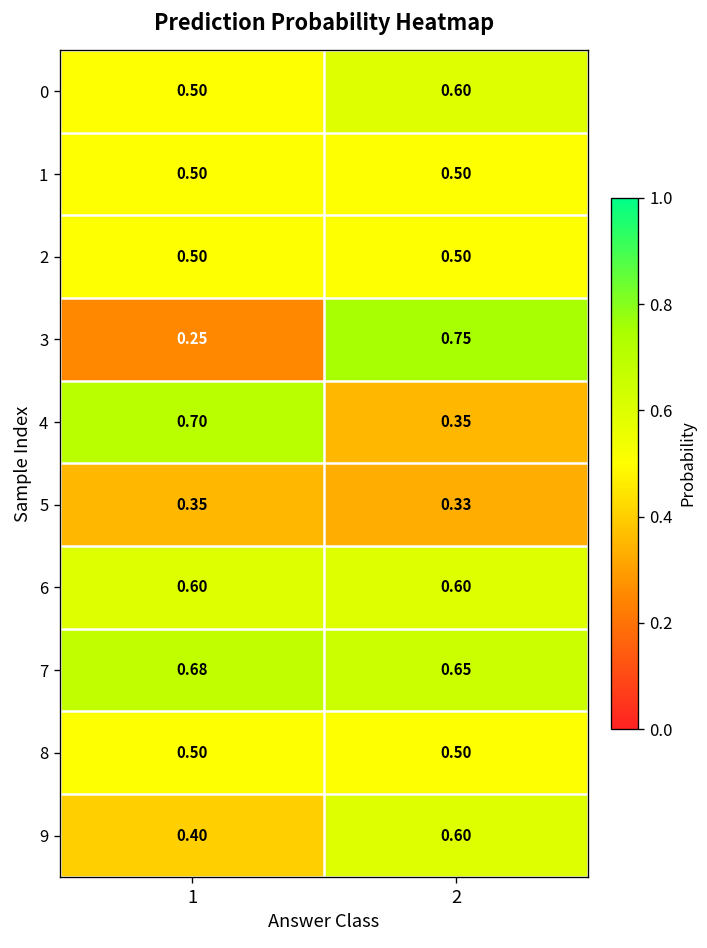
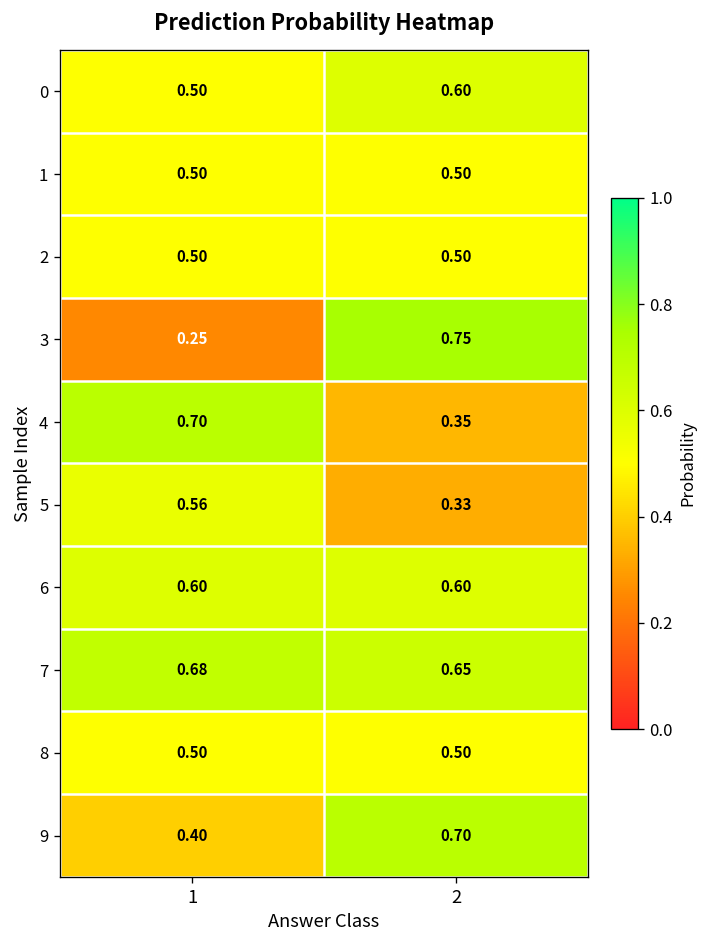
  {
    "0": {
      "1": 0.50,
      "2": 0.60
    },
    "1": {
      "1": 0.50,
      "2": 0.50
    },
    "2": {
      "1": 0.50,
      "2": 0.50
    },
    "3": {
      "1": 0.25,
      "2": 0.75
    },
    "4": {
      "1": 0.70,
      "2": 0.35
    },
    "5": {
-     "1": 0.35,
+     "1": 0.56,
      "2": 0.33
    },
    "6": {
      "1": 0.60,
      "2": 0.60
    },
    "7": {
      "1": 0.68,
      "2": 0.65
    },
    "8": {
      "1": 0.50,
      "2": 0.50
    },
    "9": {
      "1": 0.40,
-     "2": 0.60
+     "2": 0.70
    }
  }
